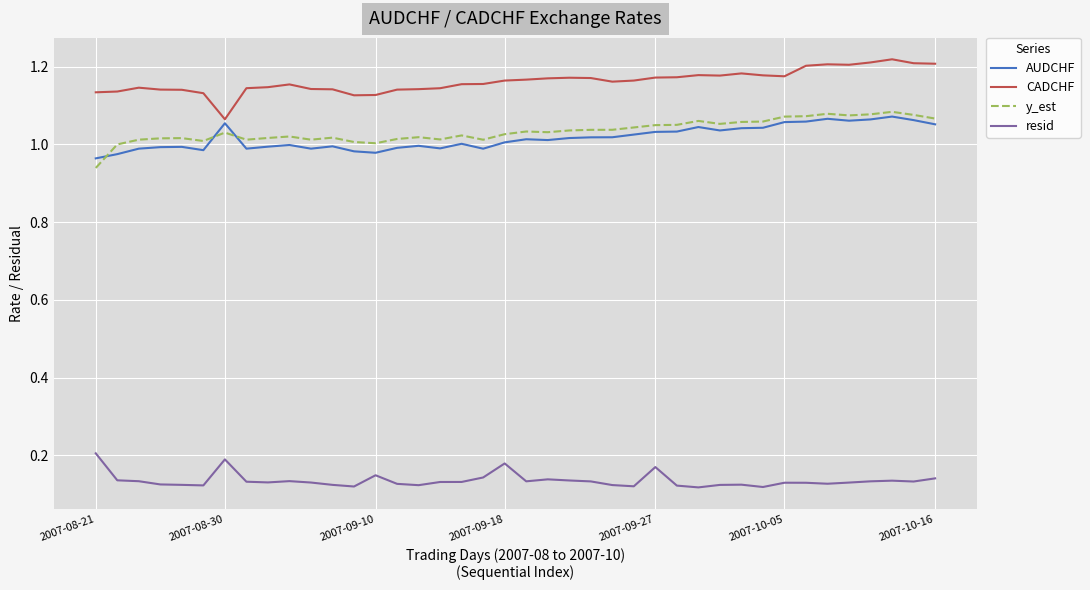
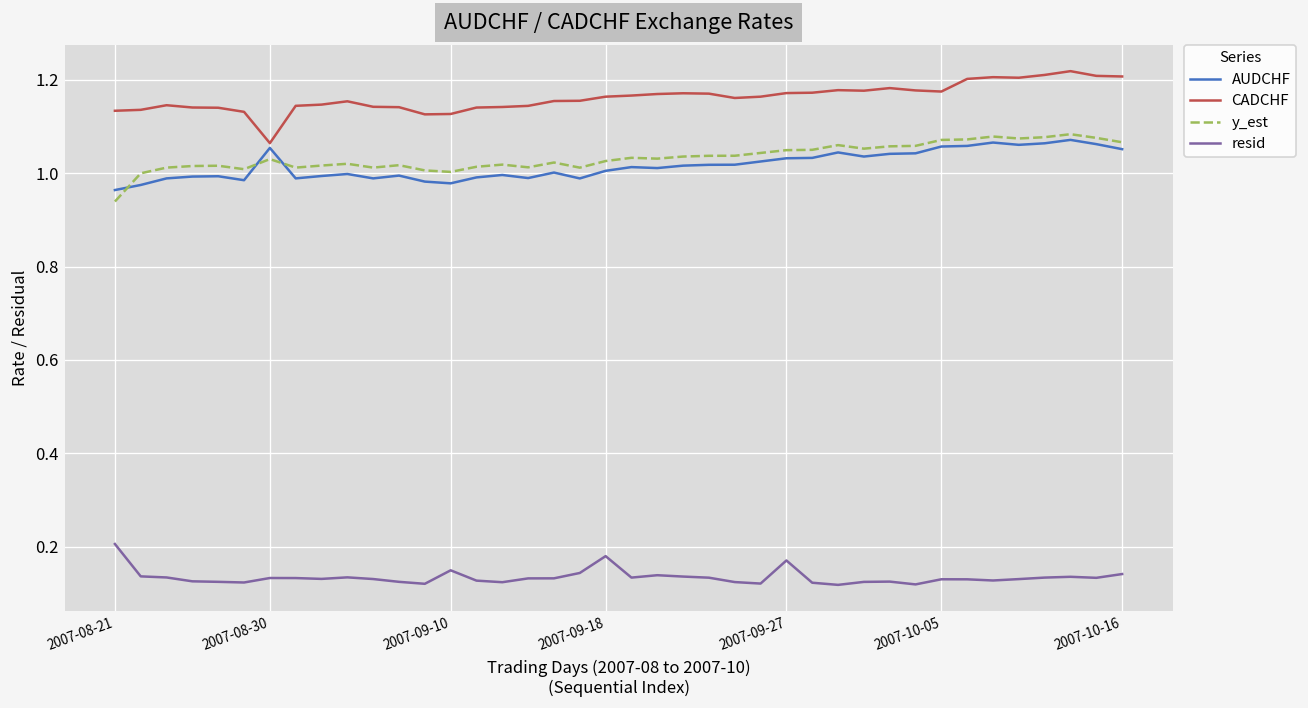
  {
    "AUDCHF": {
      "2007-08-21": 0.96,
      "2007-08-30": 1.05,
      "2007-09-10": 0.98,
      "2007-09-18": 1.01,
      "2007-09-27": 1.03,
      "2007-10-05": 1.06,
      "2007-10-16": 1.05
    },
    "CADCHF": {
      "2007-08-21": 1.13,
      "2007-08-30": 1.06,
      "2007-09-10": 1.13,
      "2007-09-18": 1.16,
      "2007-09-27": 1.17,
      "2007-10-05": 1.18,
      "2007-10-16": 1.21
    },
    "y_est": {
      "2007-08-21": 0.94,
      "2007-08-30": 1.03,
      "2007-09-10": 1.00,
      "2007-09-18": 1.03,
      "2007-09-27": 1.05,
      "2007-10-05": 1.07,
      "2007-10-16": 1.07
    },
    "resid": {
      "2007-08-21": 0.21,
-     "2007-08-30": 0.19,
+     "2007-08-30": 0.13,
      "2007-09-10": 0.15,
      "2007-09-18": 0.18,
      "2007-09-27": 0.17,
      "2007-10-05": 0.13,
      "2007-10-16": 0.14
    }
  }
